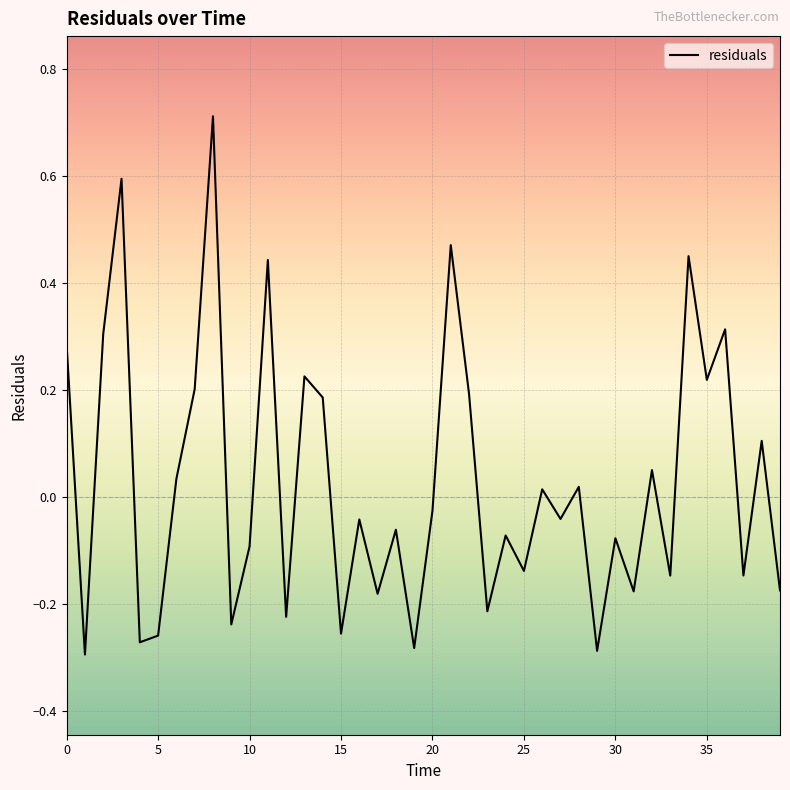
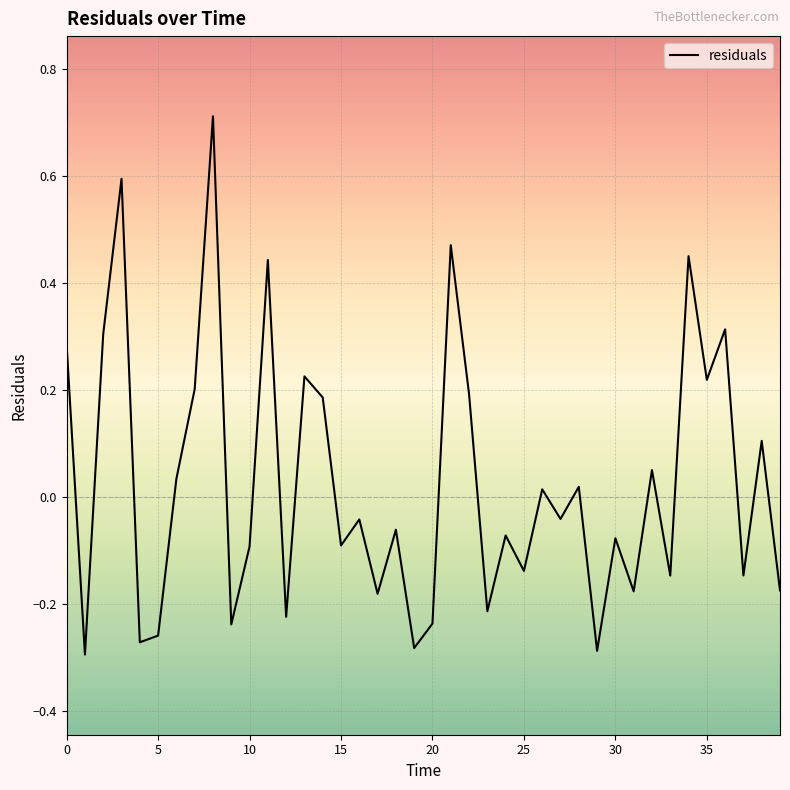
  {
    "0": 0.28,
    "5": -0.26,
    "10": -0.09,
-   "15": -0.26,
-   "20": -0.03,
+   "15": -0.09,
+   "20": -0.24,
    "25": -0.14,
    "30": -0.08,
    "35": 0.22
  }
